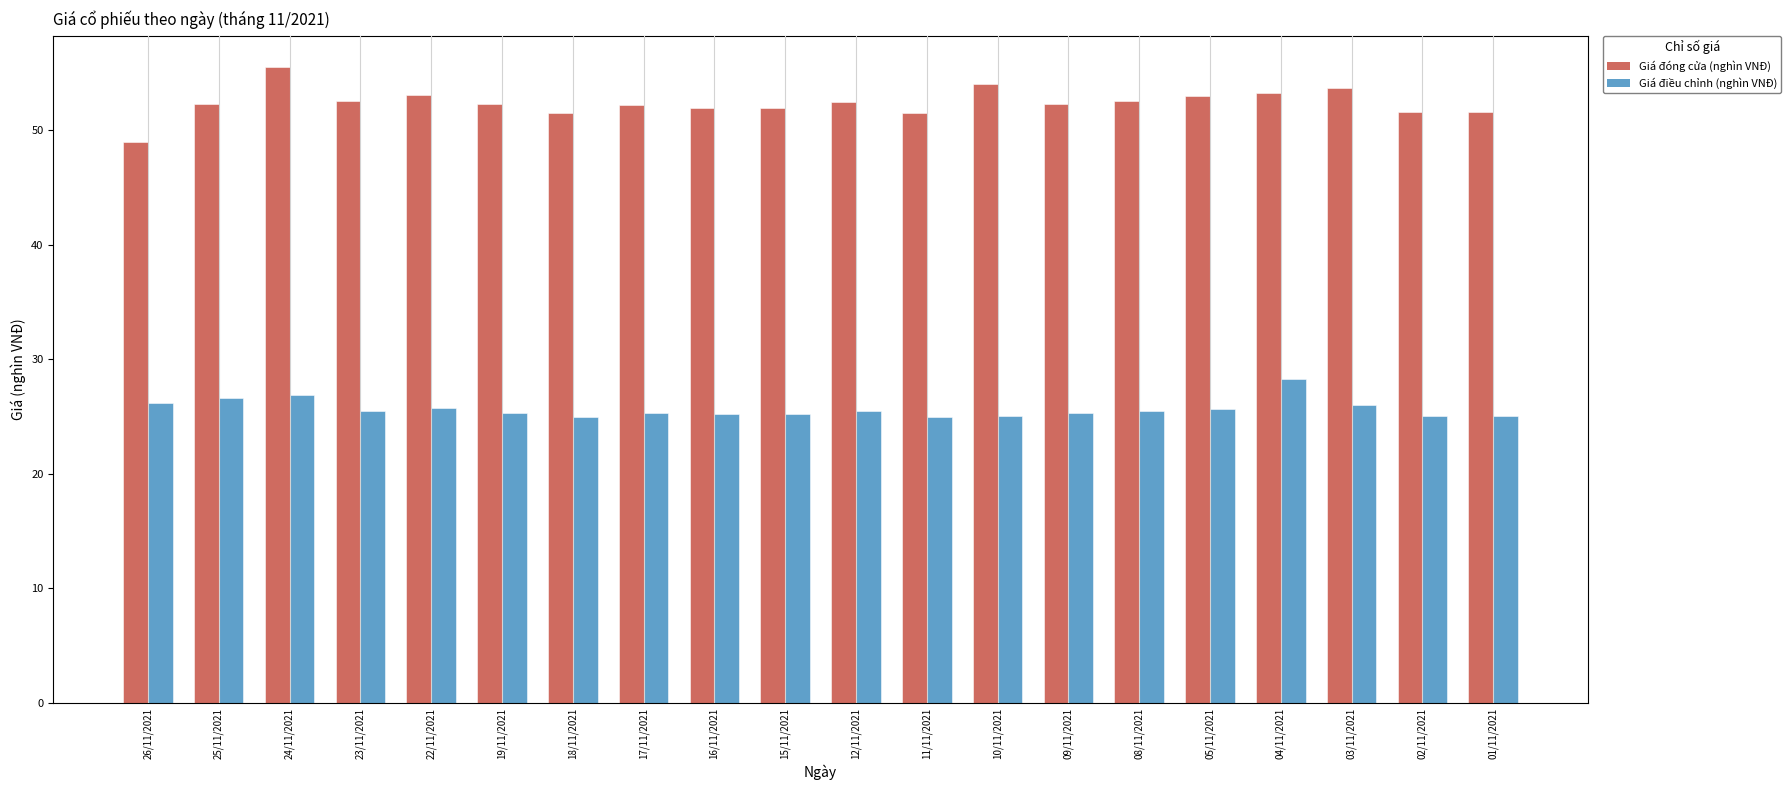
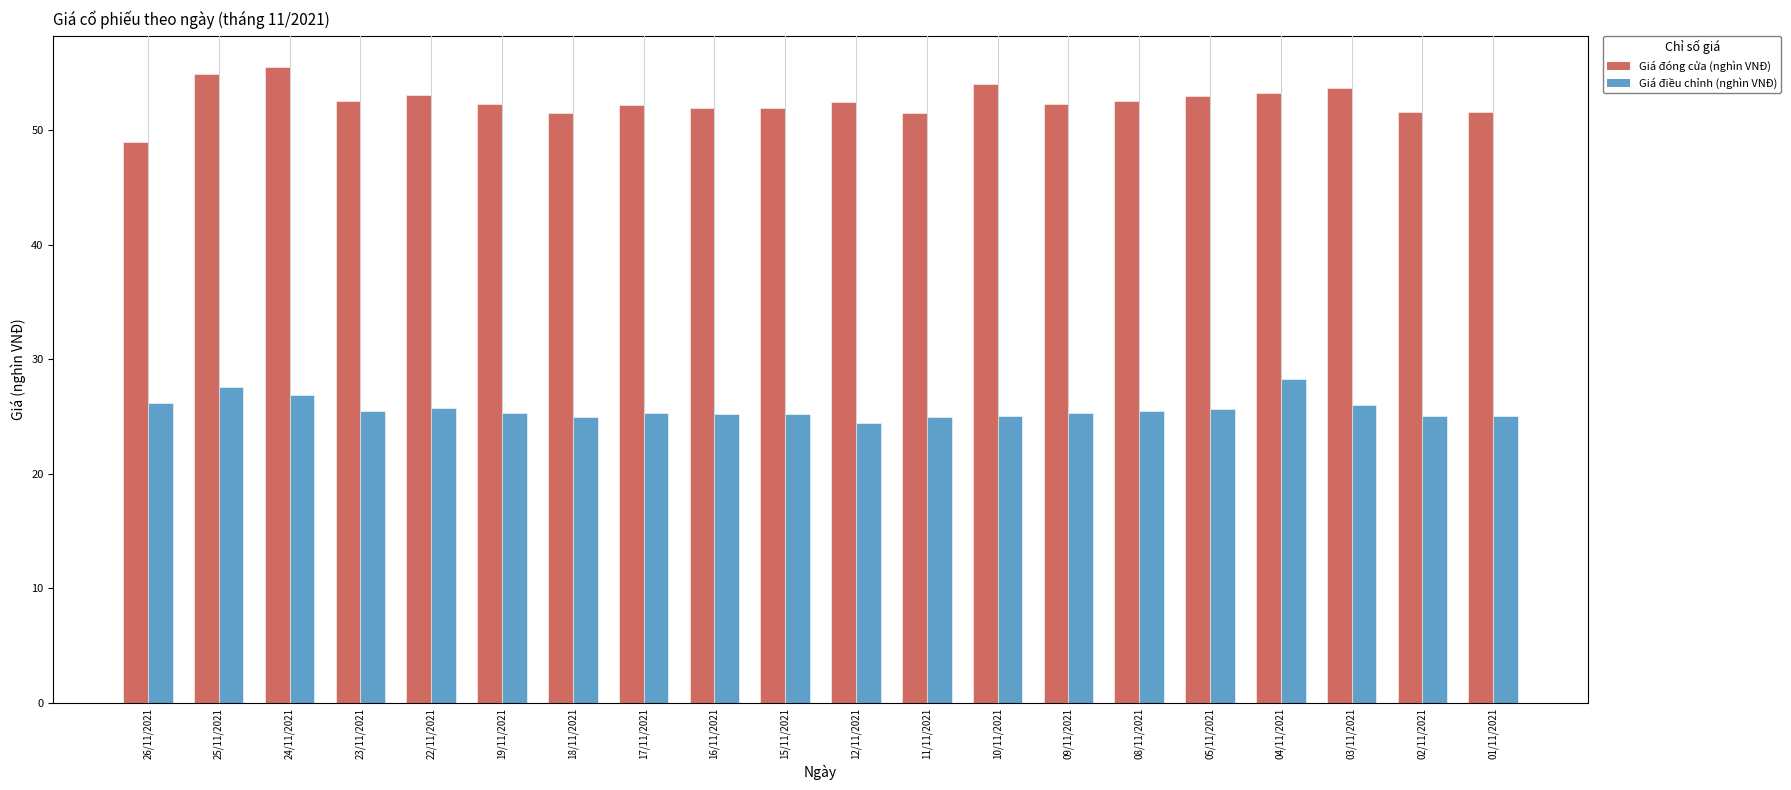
  {
    "Giá đóng cửa (nghìn VNĐ)": {
      "26/11/2021": 49.0,
-     "25/11/2021": 52.3,
+     "25/11/2021": 54.9,
      "24/11/2021": 55.5,
      "23/11/2021": 52.6,
      "22/11/2021": 53.1,
      "19/11/2021": 52.3,
      "18/11/2021": 51.5,
      "17/11/2021": 52.2,
      "16/11/2021": 52.0,
      "15/11/2021": 52.0,
      "12/11/2021": 52.5,
      "11/11/2021": 51.5,
      "10/11/2021": 54.1,
      "09/11/2021": 52.3,
      "08/11/2021": 52.6,
      "05/11/2021": 53.0,
      "04/11/2021": 53.3,
      "03/11/2021": 53.7,
      "02/11/2021": 51.6,
      "01/11/2021": 51.6
    },
    "Giá điều chỉnh (nghìn VNĐ)": {
      "26/11/2021": 26.2,
-     "25/11/2021": 26.6,
+     "25/11/2021": 27.6,
      "24/11/2021": 26.9,
      "23/11/2021": 25.5,
      "22/11/2021": 25.8,
      "19/11/2021": 25.4,
      "18/11/2021": 25.0,
      "17/11/2021": 25.3,
      "16/11/2021": 25.2,
      "15/11/2021": 25.2,
-     "12/11/2021": 25.5,
+     "12/11/2021": 24.4,
      "11/11/2021": 25.0,
      "10/11/2021": 25.1,
      "09/11/2021": 25.4,
      "08/11/2021": 25.5,
      "05/11/2021": 25.7,
      "04/11/2021": 28.3,
      "03/11/2021": 26.0,
      "02/11/2021": 25.0,
      "01/11/2021": 25.0
    }
  }
